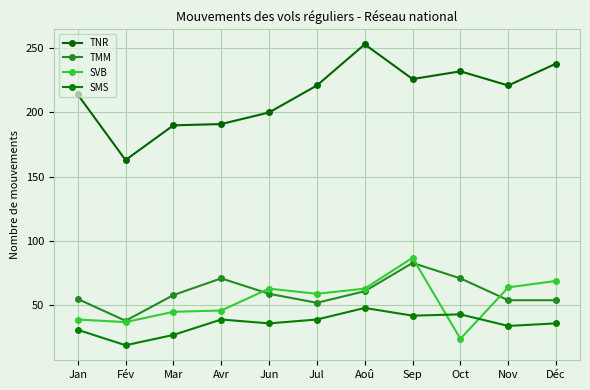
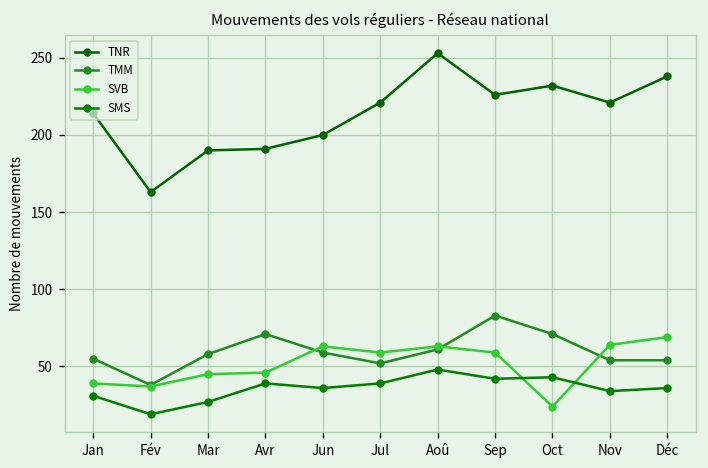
  {
    "SVB": {
      "Jan": 39,
      "Mar": 45,
      "Avr": 46,
      "Jun": 63,
      "Jul": 59,
-     "Sep": 87,
+     "Sep": 59,
      "Oct": 24,
      "Nov": 64,
      "Déc": 69
    }
  }
